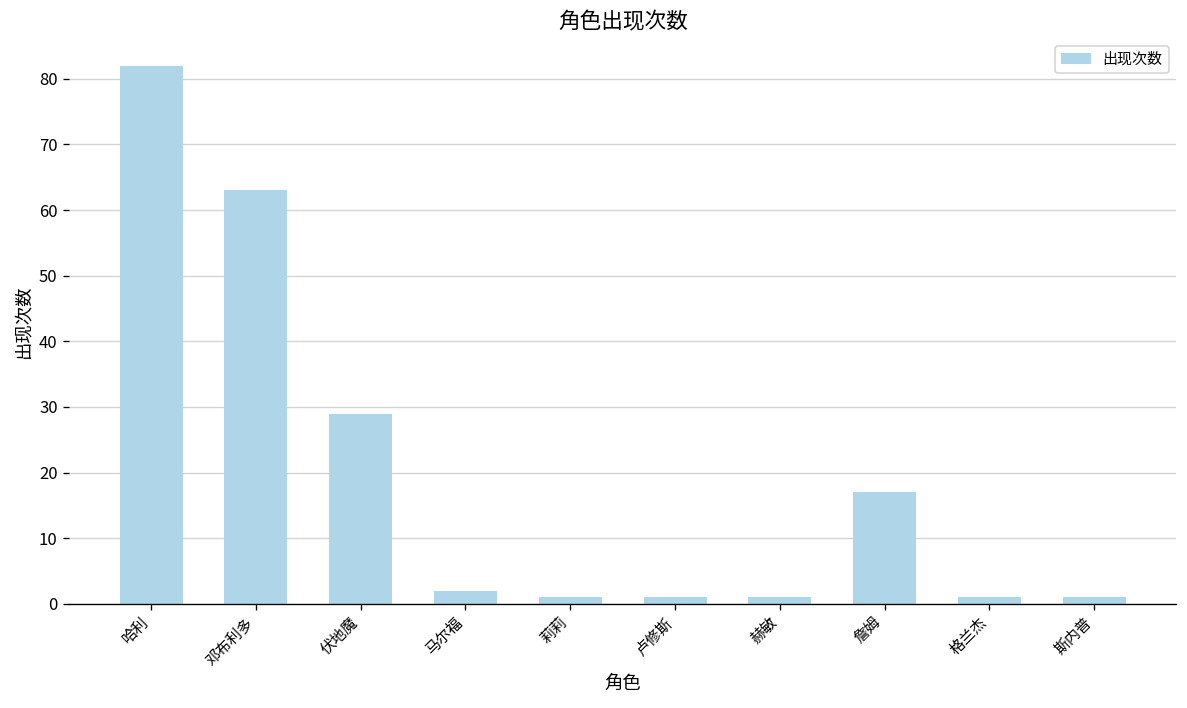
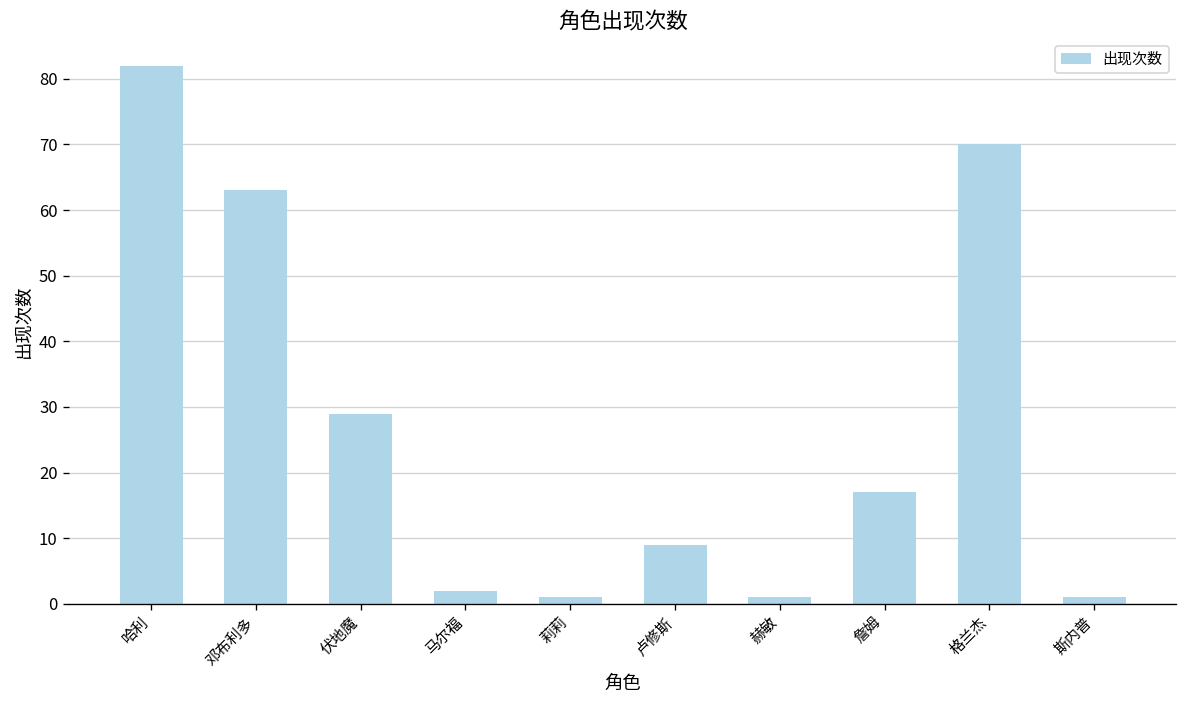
  {
    "哈利": 82,
    "邓布利多": 63,
    "伏地魔": 29,
    "马尔福": 2,
    "莉莉": 1,
-   "卢修斯": 1,
+   "卢修斯": 9,
    "赫敏": 1,
    "詹姆": 17,
-   "格兰杰": 1,
+   "格兰杰": 70,
    "斯内普": 1
  }
